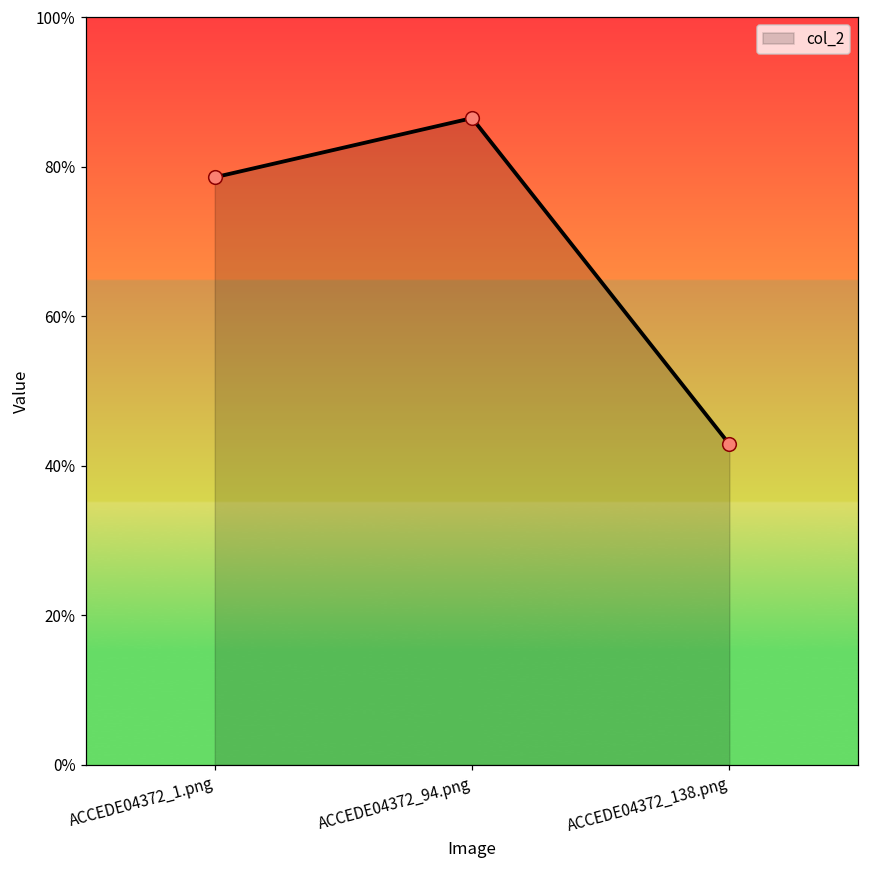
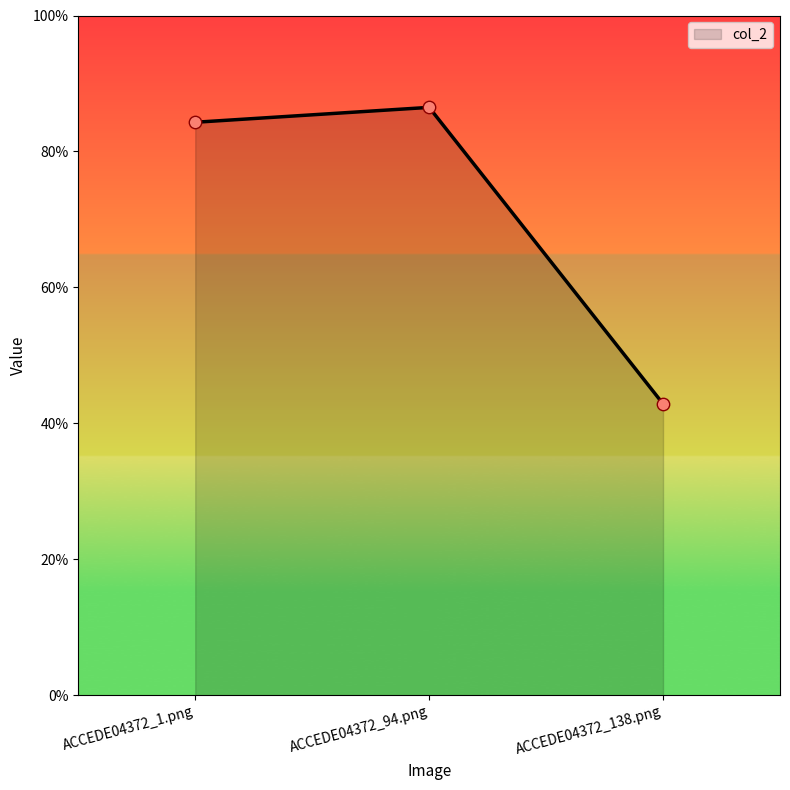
  {
-   "ACCEDE04372_1.png": "79%",
+   "ACCEDE04372_1.png": "84%",
    "ACCEDE04372_94.png": "86%",
    "ACCEDE04372_138.png": "43%"
  }
